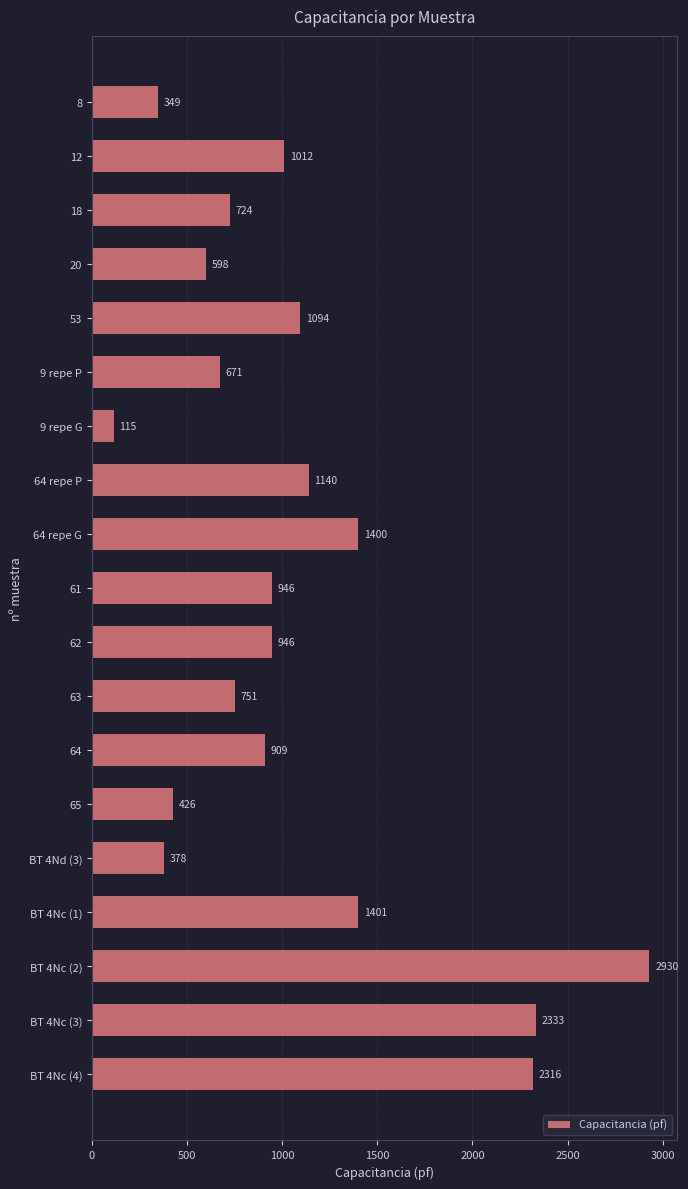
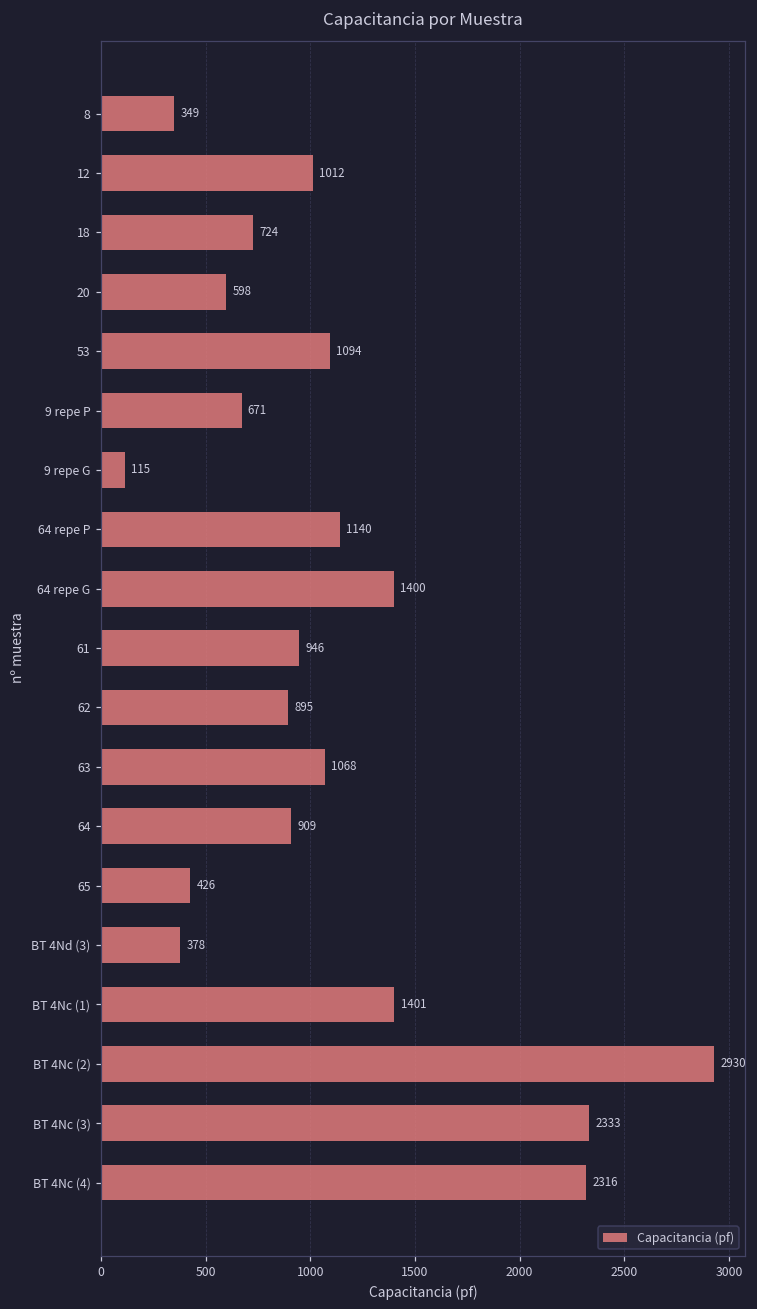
  {
    "8": 349,
    "12": 1012,
    "18": 724,
    "20": 598,
    "53": 1094,
    "9 repe P": 671,
    "9 repe G": 115,
    "64 repe P": 1140,
    "64 repe G": 1400,
    "61": 946,
-   "62": 946,
-   "63": 751,
+   "62": 895,
+   "63": 1068,
    "64": 909,
    "65": 426,
    "BT 4Nd (3)": 378,
    "BT 4Nc (1)": 1401,
    "BT 4Nc (2)": 2930,
    "BT 4Nc (3)": 2333,
    "BT 4Nc (4)": 2316
  }
